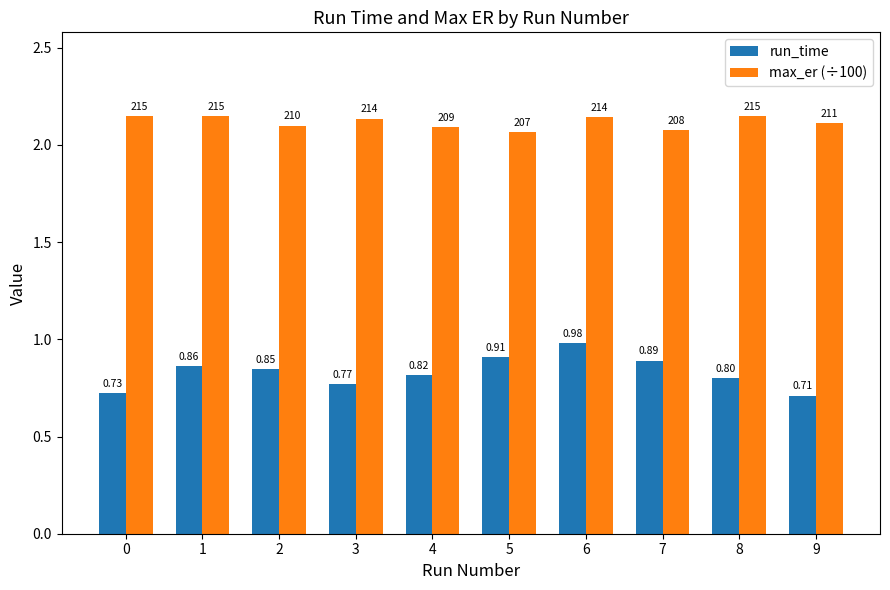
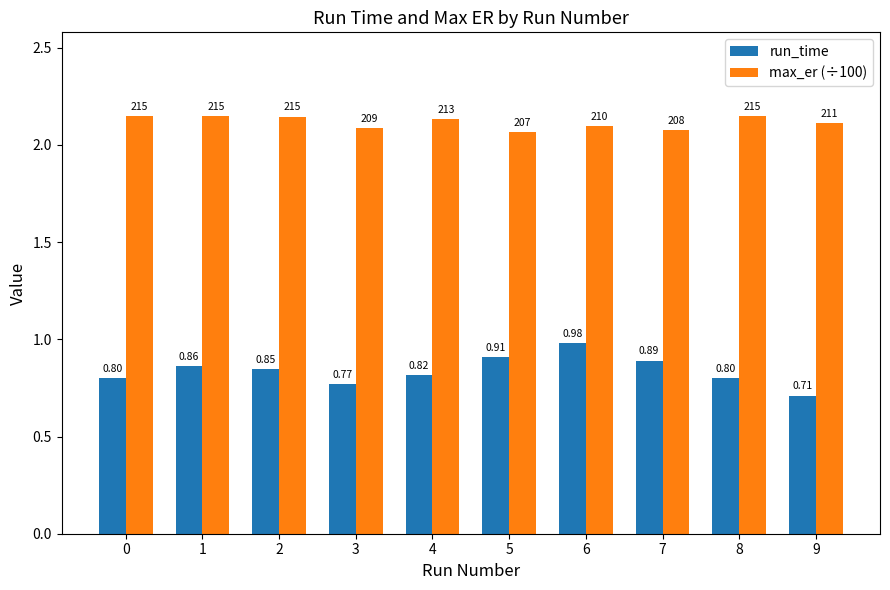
  {
    "run_time": {
-     "0": 0.73,
+     "0": 0.80,
      "1": 0.86,
      "2": 0.85,
      "3": 0.77,
      "4": 0.82,
      "5": 0.91,
      "6": 0.98,
      "7": 0.89,
      "8": 0.80,
      "9": 0.71
    },
    "max_er (÷100)": {
-     "2": 210,
-     "3": 214,
-     "4": 209,
-     "6": 214
+     "2": 215,
+     "3": 209,
+     "4": 213,
+     "6": 210
    }
  }
